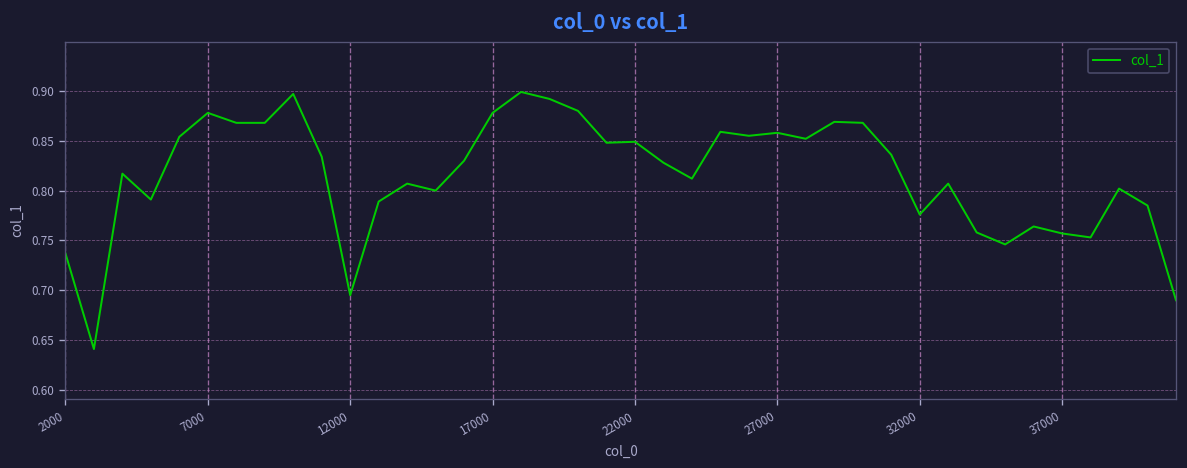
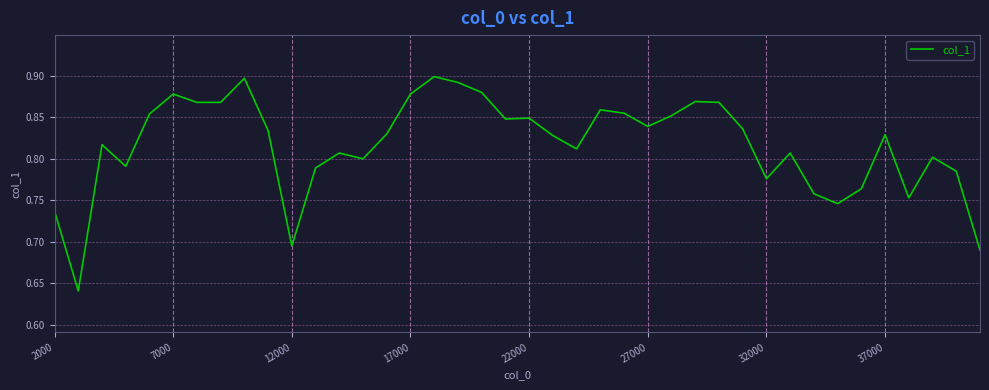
  {
    "2000": 0.74,
    "7000": 0.88,
    "12000": 0.70,
    "17000": 0.88,
    "22000": 0.85,
-   "27000": 0.86,
+   "27000": 0.84,
    "32000": 0.78,
-   "37000": 0.76
+   "37000": 0.83
  }
